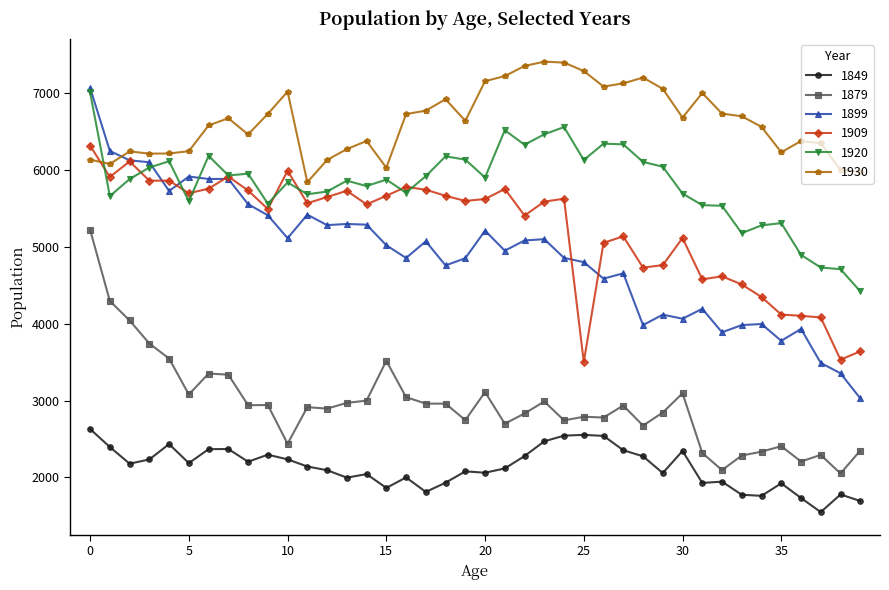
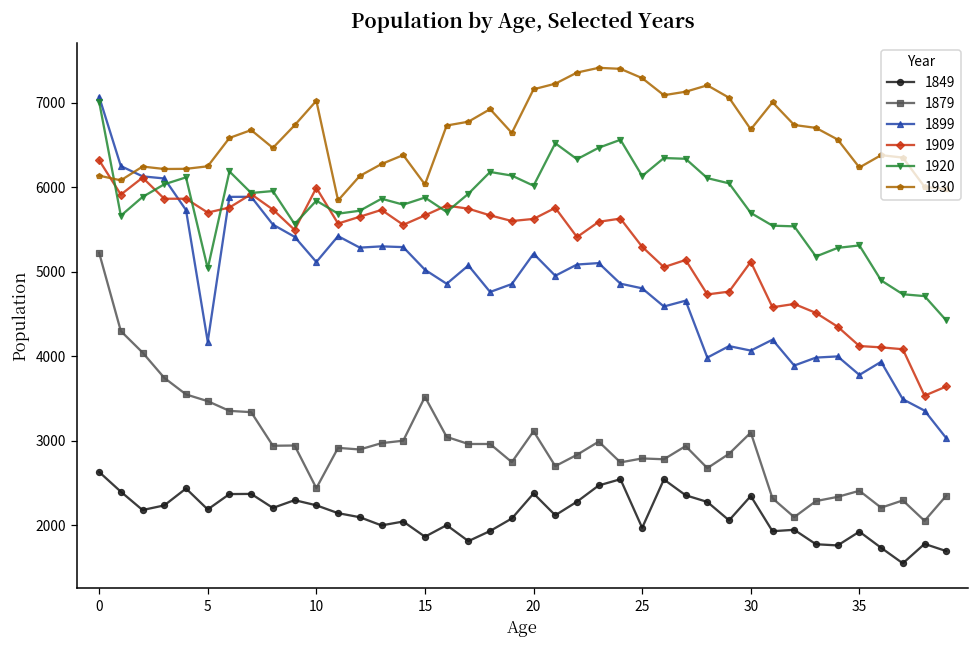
  {
    "1849": {
      "0": 2600,
      "5": 2200,
      "10": 2200,
      "15": 1900,
-     "20": 2100,
-     "25": 2600,
+     "20": 2400,
+     "25": 2000,
      "30": 2300,
      "35": 1900
    },
    "1879": {
      "0": 5200,
-     "5": 3100,
+     "5": 3500,
      "10": 2400,
      "15": 3500,
      "20": 3100,
      "25": 2800,
      "30": 3100,
      "35": 2400
    },
    "1899": {
      "0": 7100,
-     "5": 5900,
+     "5": 4200,
      "10": 5100,
      "15": 5000,
      "20": 5200,
      "25": 4800,
      "30": 4100,
      "35": 3800
    },
    "1909": {
      "0": 6300,
      "5": 5700,
      "10": 6000,
      "15": 5700,
      "20": 5600,
-     "25": 3500,
+     "25": 5300,
      "30": 5100,
      "35": 4100
    },
    "1920": {
      "0": 7000,
-     "5": 5600,
+     "5": 5000,
      "10": 5800,
      "15": 5900,
-     "20": 5900,
+     "20": 6000,
      "25": 6100,
      "30": 5700,
      "35": 5300
    },
    "1930": {
      "0": 6100,
      "5": 6200,
      "10": 7000,
      "15": 6000,
      "20": 7200,
      "25": 7300,
      "30": 6700,
      "35": 6200
    }
  }
